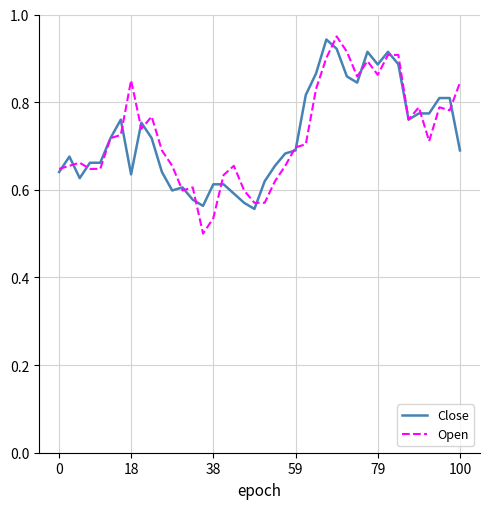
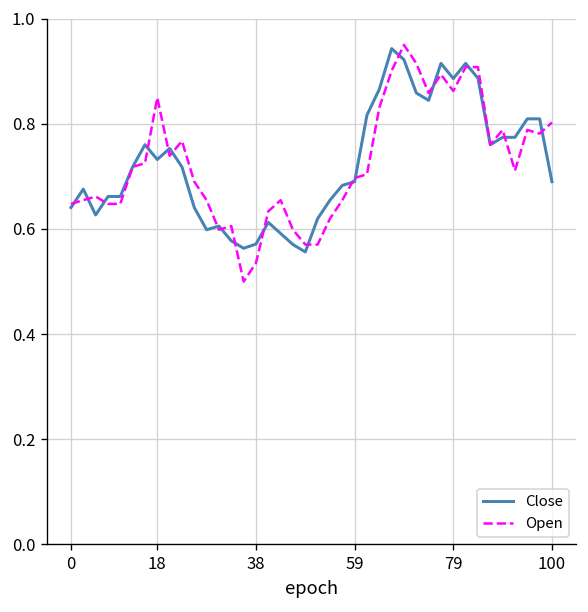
  {
    "Close": {
      "0": 0.64,
-     "18": 0.64,
-     "38": 0.61,
+     "18": 0.73,
+     "38": 0.57,
      "59": 0.69,
      "79": 0.89,
      "100": 0.69
    },
    "Open": {
      "0": 0.65,
      "18": 0.85,
      "38": 0.54,
      "59": 0.70,
      "79": 0.86,
-     "100": 0.84
+     "100": 0.80
    }
  }
